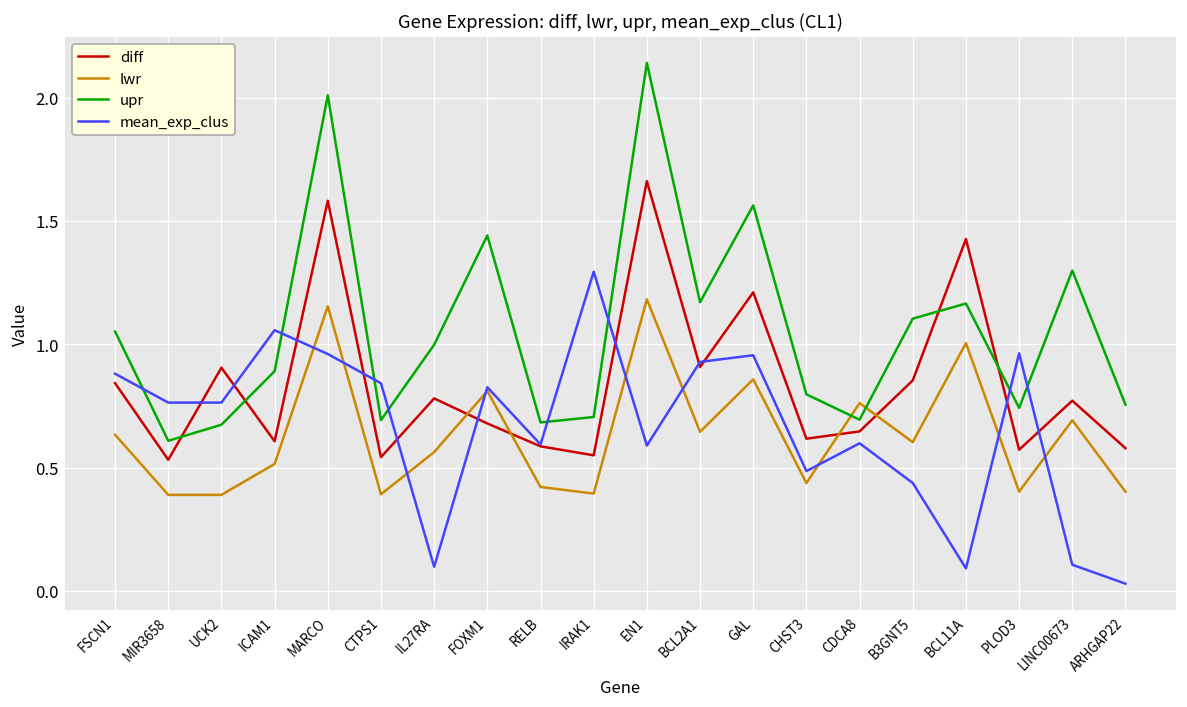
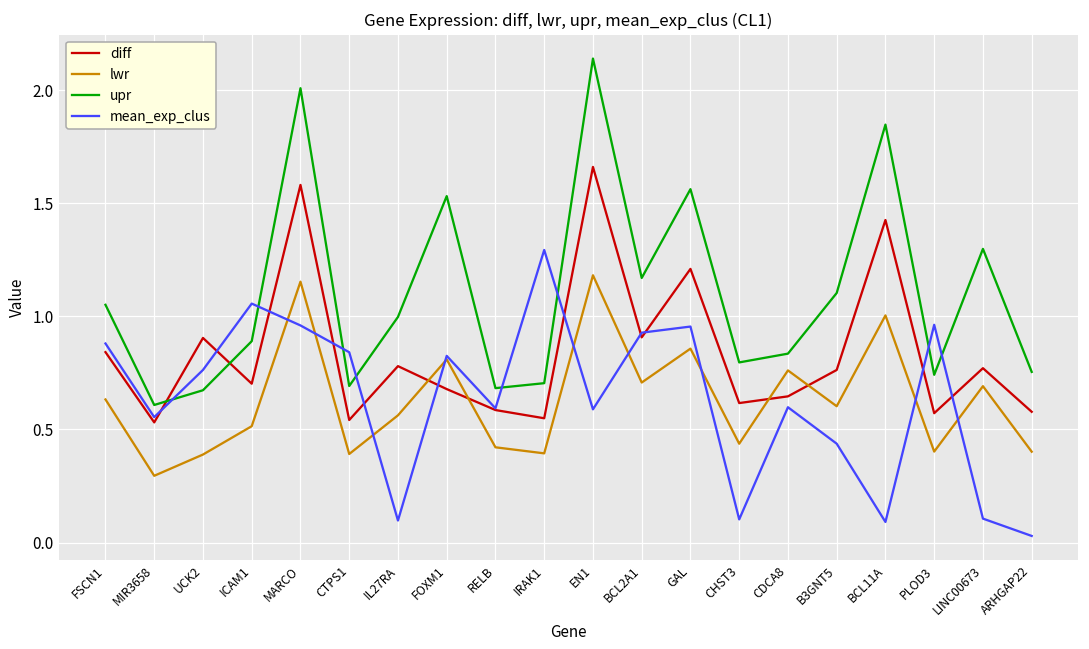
  {
    "diff": {
      "FSCN1": 0.84,
      "MIR3658": 0.53,
      "UCK2": 0.90,
-     "ICAM1": 0.61,
+     "ICAM1": 0.70,
      "MARCO": 1.58,
      "CTPS1": 0.54,
      "IL27RA": 0.78,
      "FOXM1": 0.68,
      "IRAK1": 0.55,
      "EN1": 1.66,
      "BCL2A1": 0.91,
      "GAL": 1.21,
      "CHST3": 0.62,
      "CDCA8": 0.65,
-     "B3GNT5": 0.85,
+     "B3GNT5": 0.76,
      "BCL11A": 1.43,
      "PLOD3": 0.57,
      "LINC00673": 0.77,
      "ARHGAP22": 0.58
    },
    "lwr": {
      "FSCN1": 0.63,
-     "MIR3658": 0.39,
+     "MIR3658": 0.30,
      "UCK2": 0.39,
      "ICAM1": 0.51,
      "MARCO": 1.15,
      "CTPS1": 0.39,
      "IL27RA": 0.56,
      "FOXM1": 0.81,
      "RELB": 0.42,
      "IRAK1": 0.39,
      "EN1": 1.18,
-     "BCL2A1": 0.64,
+     "BCL2A1": 0.71,
      "GAL": 0.86,
      "CHST3": 0.44,
      "CDCA8": 0.76,
      "B3GNT5": 0.60,
      "BCL11A": 1.00,
      "PLOD3": 0.40,
      "LINC00673": 0.69,
      "ARHGAP22": 0.40
    },
    "upr": {
      "FSCN1": 1.05,
      "MIR3658": 0.61,
      "UCK2": 0.67,
      "ICAM1": 0.89,
      "MARCO": 2.01,
      "CTPS1": 0.69,
      "IL27RA": 1.00,
-     "FOXM1": 1.44,
+     "FOXM1": 1.53,
      "RELB": 0.68,
      "IRAK1": 0.70,
      "EN1": 2.14,
      "BCL2A1": 1.17,
      "GAL": 1.56,
      "CHST3": 0.80,
-     "CDCA8": 0.69,
+     "CDCA8": 0.84,
      "B3GNT5": 1.10,
-     "BCL11A": 1.16,
+     "BCL11A": 1.85,
      "PLOD3": 0.74,
      "LINC00673": 1.30,
      "ARHGAP22": 0.75
    },
    "mean_exp_clus": {
      "FSCN1": 0.88,
-     "MIR3658": 0.76,
+     "MIR3658": 0.55,
      "UCK2": 0.76,
      "ICAM1": 1.06,
      "MARCO": 0.96,
      "CTPS1": 0.84,
      "IL27RA": 0.10,
      "FOXM1": 0.83,
      "IRAK1": 1.29,
      "EN1": 0.59,
      "BCL2A1": 0.93,
      "GAL": 0.96,
-     "CHST3": 0.49,
+     "CHST3": 0.10,
      "CDCA8": 0.60,
      "B3GNT5": 0.44,
      "BCL11A": 0.09,
      "PLOD3": 0.96,
      "LINC00673": 0.11,
      "ARHGAP22": 0.03
    }
  }
